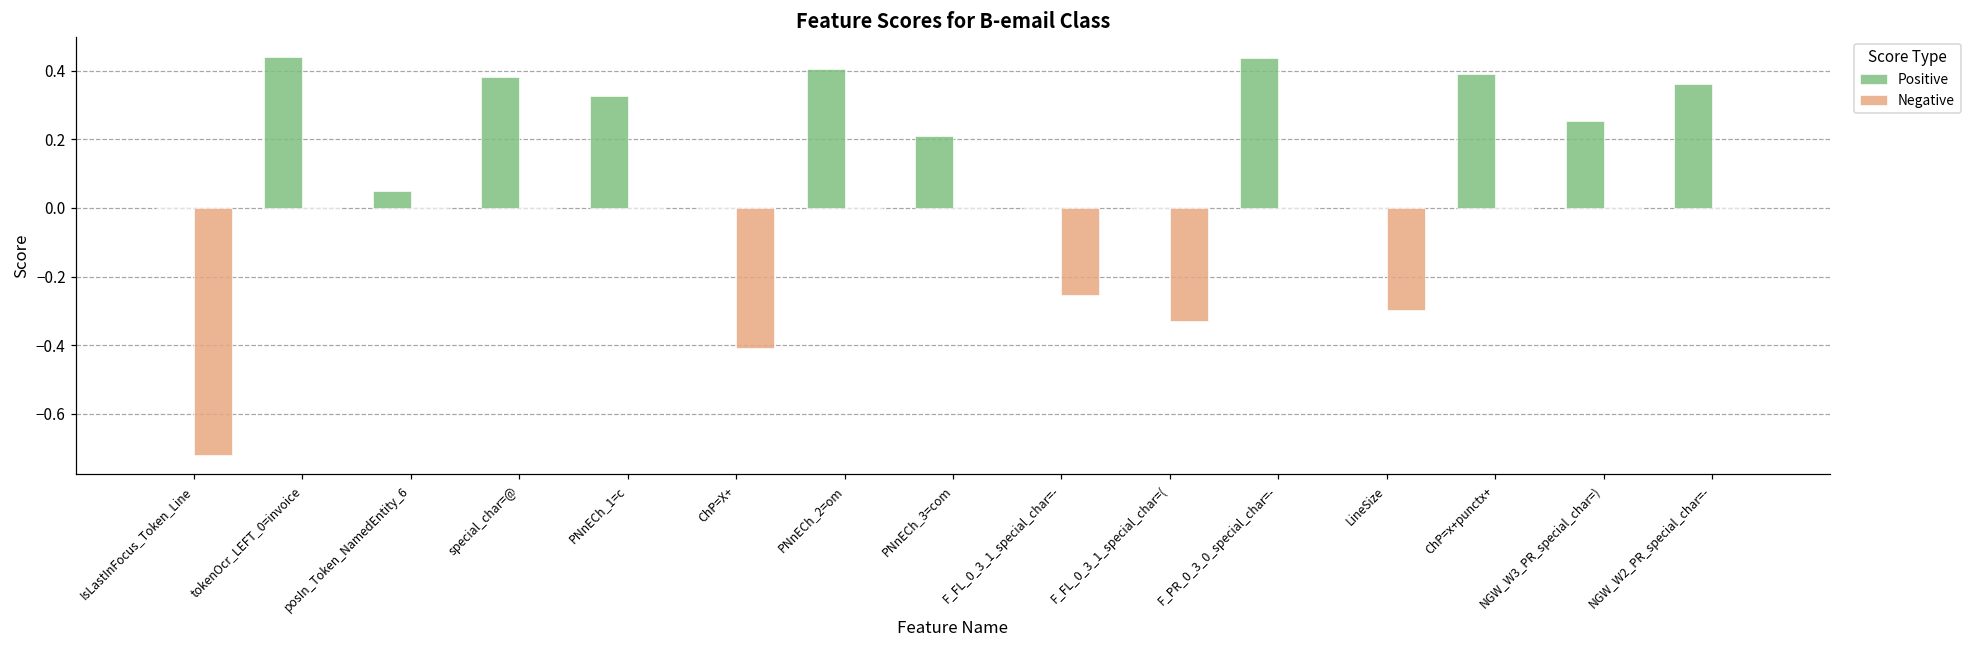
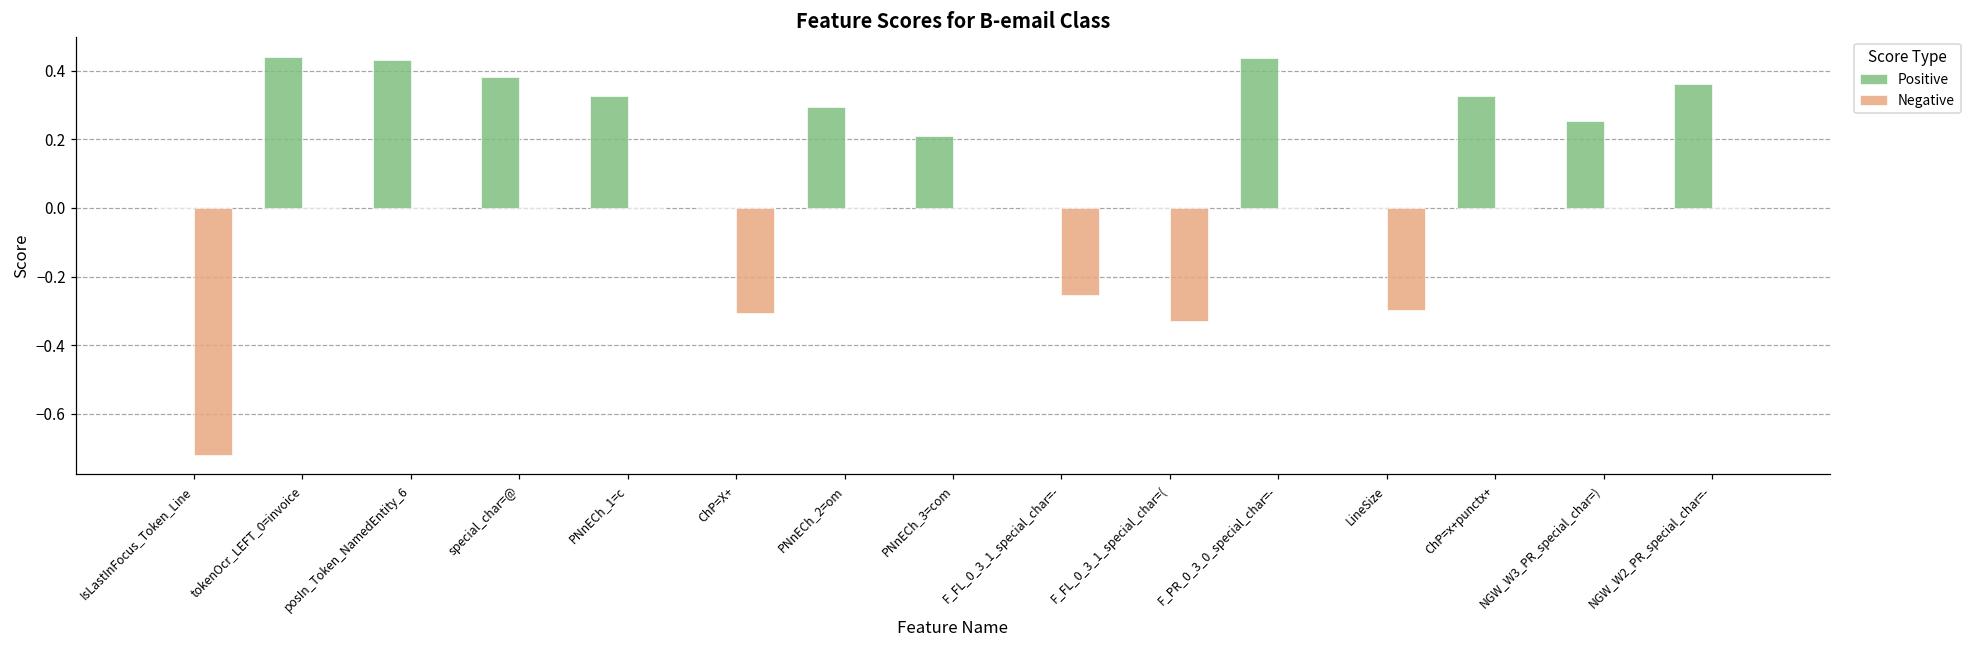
  {
    "Positive": {
      "IsLastInFocus_Token_Line": 0.00,
      "tokenOcr_LEFT_0=invoice": 0.44,
-     "posIn_Token_NamedEntity_6": 0.05,
+     "posIn_Token_NamedEntity_6": 0.43,
      "special_char=@": 0.38,
      "PNnECh_1=c": 0.33,
      "ChP=X+": 0.00,
-     "PNnECh_2=om": 0.41,
+     "PNnECh_2=om": 0.29,
      "PNnECh_3=com": 0.21,
      "F_FL_0_3_1_special_char=-": 0.00,
      "F_FL_0_3_1_special_char=(": 0.00,
      "F_PR_0_3_0_special_char=-": 0.44,
      "LineSize": 0.00,
-     "ChP=x+punctx+": 0.39,
+     "ChP=x+punctx+": 0.33,
      "NGW_W3_PR_special_char=)": 0.25,
      "NGW_W2_PR_special_char=-": 0.36
    },
    "Negative": {
      "IsLastInFocus_Token_Line": -0.72,
      "tokenOcr_LEFT_0=invoice": 0.00,
      "posIn_Token_NamedEntity_6": 0.00,
      "special_char=@": 0.00,
      "PNnECh_1=c": 0.00,
-     "ChP=X+": -0.41,
+     "ChP=X+": -0.31,
      "PNnECh_2=om": 0.00,
      "PNnECh_3=com": 0.00,
      "F_FL_0_3_1_special_char=-": -0.25,
      "F_FL_0_3_1_special_char=(": -0.33,
      "F_PR_0_3_0_special_char=-": 0.00,
      "LineSize": -0.30,
      "ChP=x+punctx+": 0.00,
      "NGW_W3_PR_special_char=)": 0.00,
      "NGW_W2_PR_special_char=-": 0.00
    }
  }
